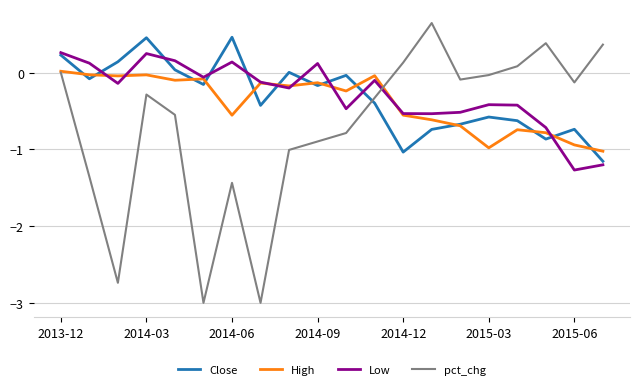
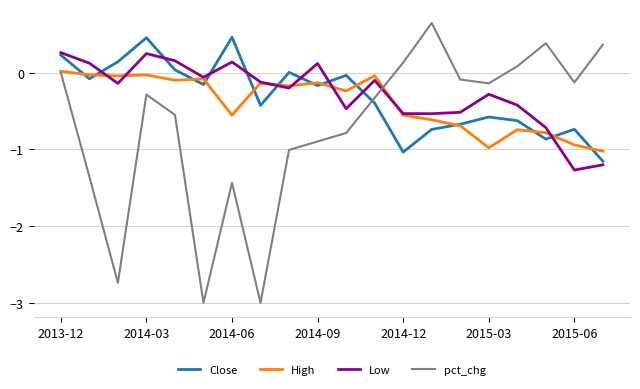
  {
    "Close": {
      "2014-03": 0.5,
      "2014-06": 0.5,
      "2014-09": -0.2,
      "2014-12": -1.0,
      "2015-03": -0.6,
      "2015-06": -0.7
    },
    "High": {
      "2014-03": 0.0,
      "2014-06": -0.6,
      "2014-09": -0.1,
      "2015-03": -1.0,
      "2015-06": -0.9
    },
    "Low": {
      "2014-03": 0.2,
      "2014-06": 0.1,
      "2014-09": 0.1,
-     "2015-03": -0.4,
+     "2015-03": -0.3,
      "2015-06": -1.3
    },
    "pct_chg": {
      "2014-03": -0.3,
      "2014-06": -1.4,
      "2014-12": 0.1,
-     "2015-03": 0.0,
+     "2015-03": -0.1,
      "2015-06": -0.1
    }
  }
